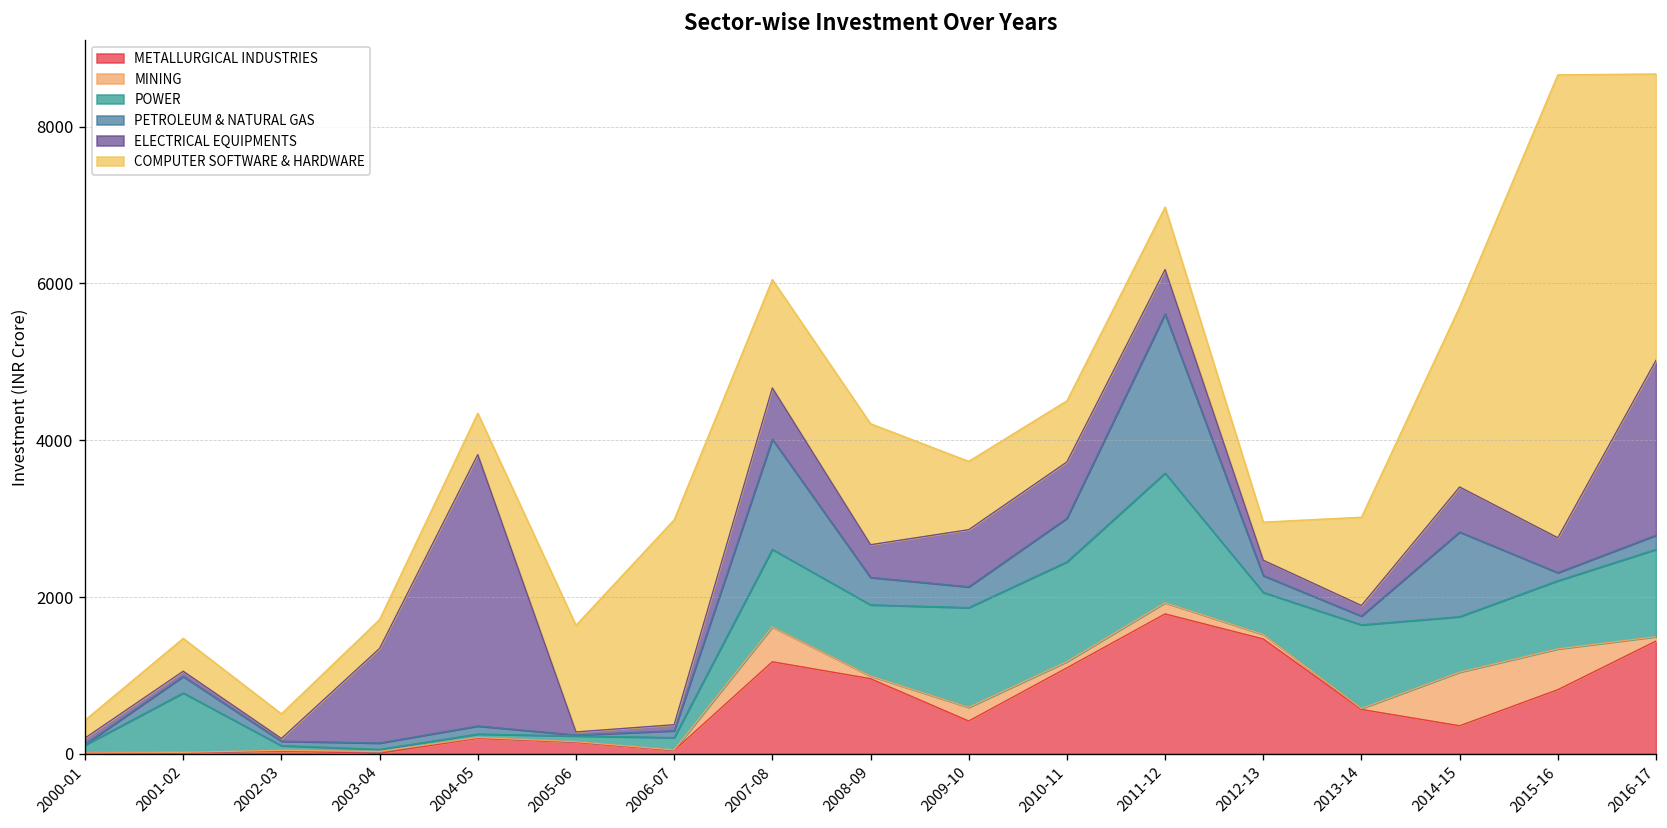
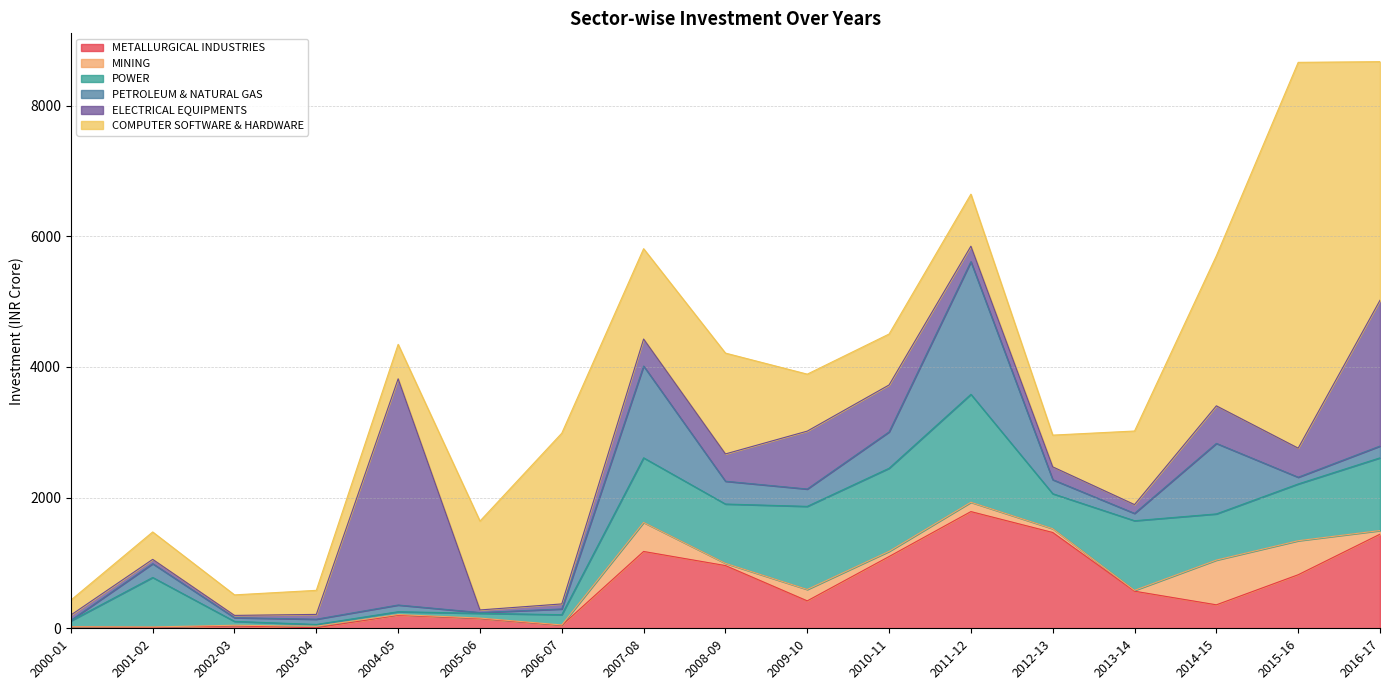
  {
    "METALLURGICAL INDUSTRIES": {
      "2007-08": 1200,
      "2009-10": 400,
      "2010-11": 1100,
      "2011-12": 1800,
      "2012-13": 1500,
      "2014-15": 400,
      "2015-16": 800,
      "2016-17": 1400
    },
    "ELECTRICAL EQUIPMENTS": {
      "2000-01": 100,
      "2001-02": 100,
-     "2003-04": 1200,
+     "2003-04": 100,
      "2004-05": 3500,
      "2005-06": 0,
      "2006-07": 100,
-     "2007-08": 700,
+     "2007-08": 400,
      "2008-09": 400,
-     "2009-10": 700,
+     "2009-10": 900,
      "2010-11": 700,
-     "2011-12": 600,
+     "2011-12": 200,
      "2012-13": 200,
      "2013-14": 100,
      "2014-15": 600,
      "2015-16": 400,
      "2016-17": 2200
    }
  }
